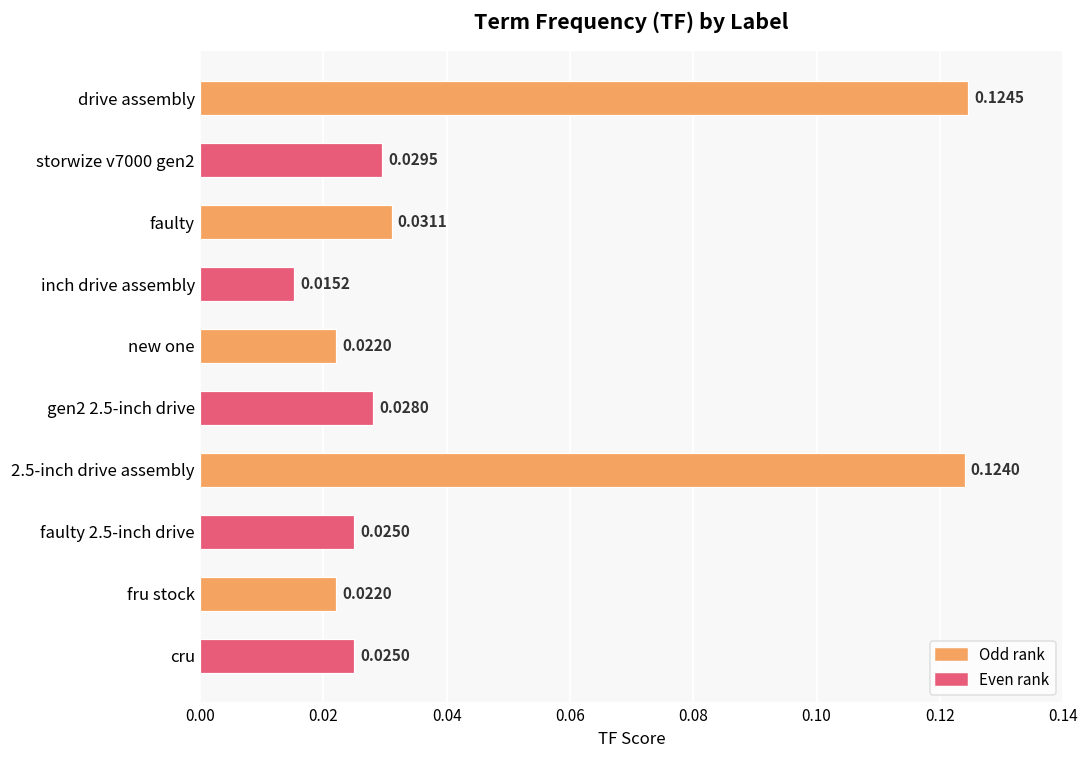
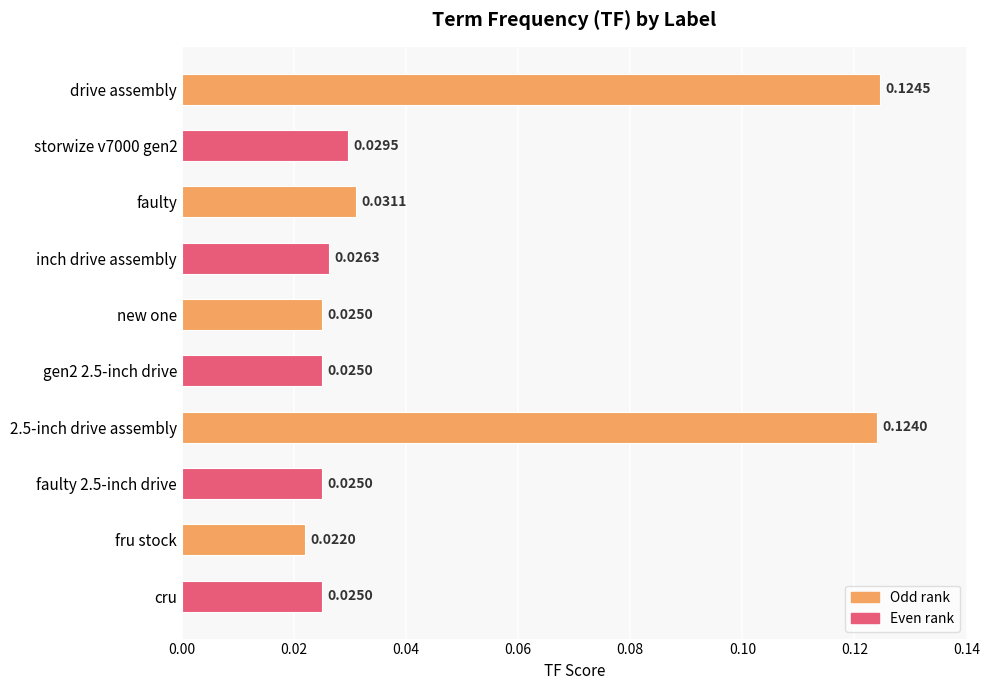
  {
    "drive assembly": 0.1245,
    "storwize v7000 gen2": 0.0295,
    "faulty": 0.0311,
-   "inch drive assembly": 0.0152,
-   "new one": 0.0220,
-   "gen2 2.5-inch drive": 0.0280,
+   "inch drive assembly": 0.0263,
+   "new one": 0.0250,
+   "gen2 2.5-inch drive": 0.0250,
    "2.5-inch drive assembly": 0.1240,
    "faulty 2.5-inch drive": 0.0250,
    "fru stock": 0.0220,
    "cru": 0.0250
  }
